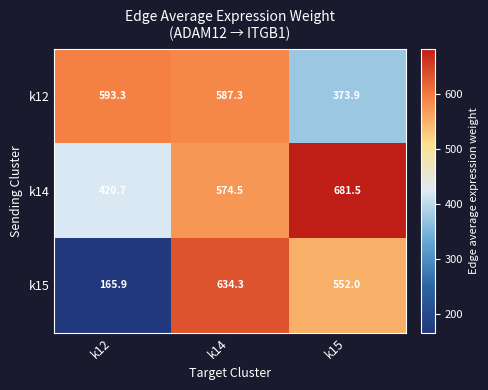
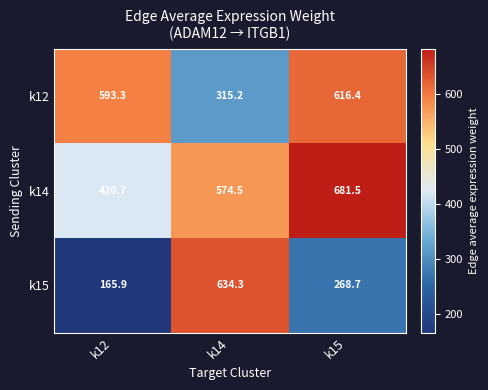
  {
    "k12": {
      "k12": 593.3,
-     "k14": 587.3,
-     "k15": 373.9
+     "k14": 315.2,
+     "k15": 616.4
    },
    "k14": {
      "k14": 574.5,
      "k15": 681.5
    },
    "k15": {
      "k12": 165.9,
      "k14": 634.3,
-     "k15": 552.0
+     "k15": 268.7
    }
  }
